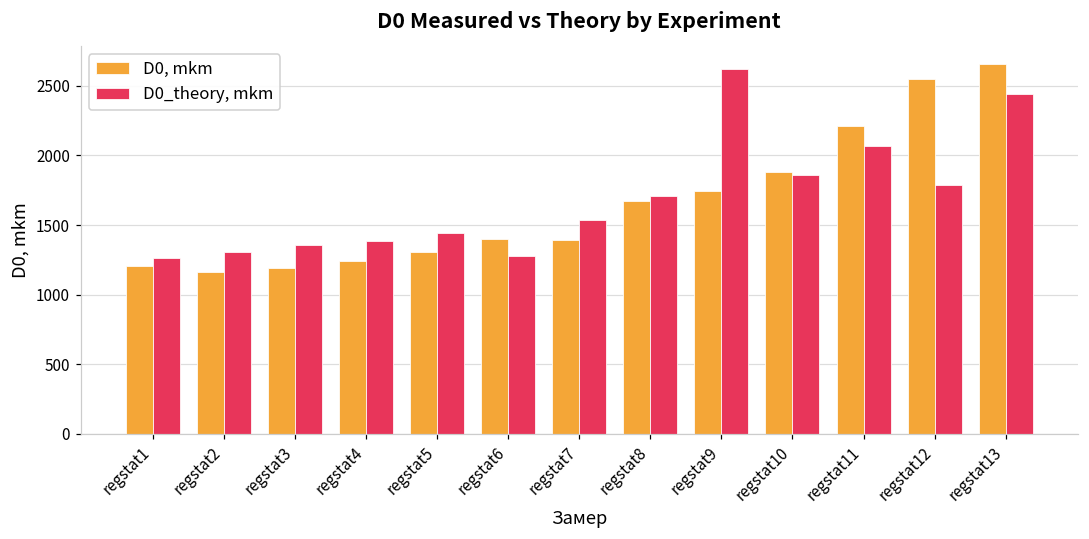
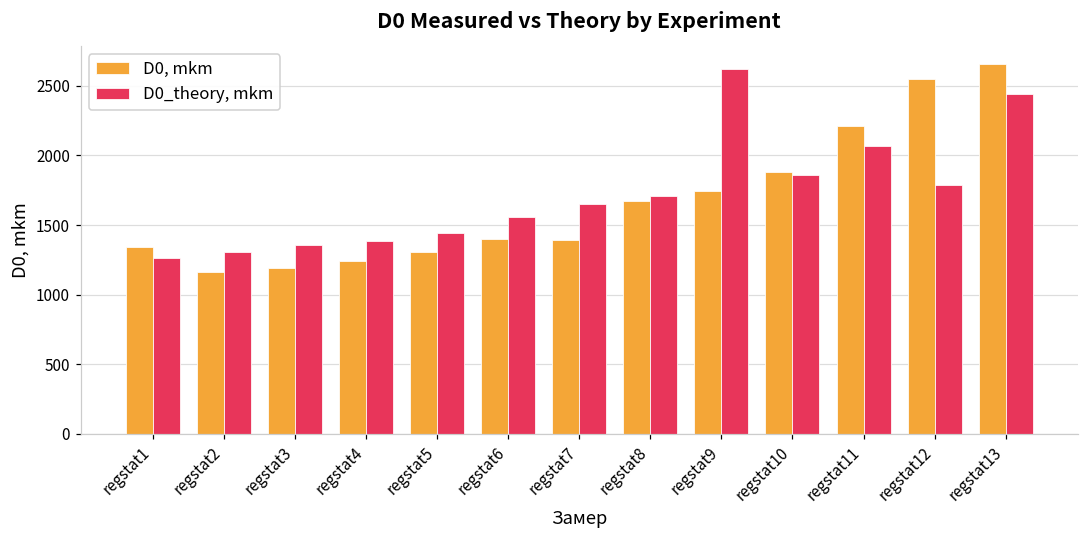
  {
    "D0, mkm": {
-     "regstat1": 1210,
+     "regstat1": 1340,
      "regstat2": 1160,
      "regstat3": 1190,
      "regstat4": 1240,
      "regstat5": 1300,
      "regstat6": 1400,
      "regstat7": 1390,
      "regstat8": 1670,
      "regstat9": 1750,
      "regstat10": 1880,
      "regstat11": 2210,
      "regstat12": 2550,
      "regstat13": 2650
    },
    "D0_theory, mkm": {
      "regstat1": 1260,
      "regstat2": 1300,
      "regstat3": 1360,
      "regstat4": 1380,
      "regstat5": 1450,
-     "regstat6": 1280,
-     "regstat7": 1540,
+     "regstat6": 1560,
+     "regstat7": 1650,
      "regstat8": 1710,
      "regstat9": 2620,
      "regstat10": 1860,
      "regstat11": 2070,
      "regstat12": 1790,
      "regstat13": 2440
    }
  }
